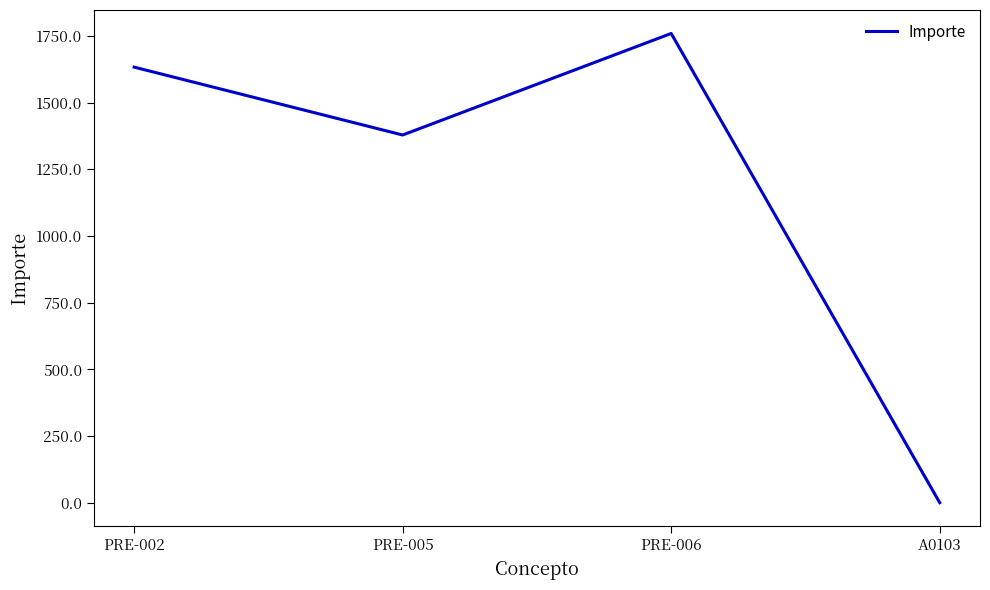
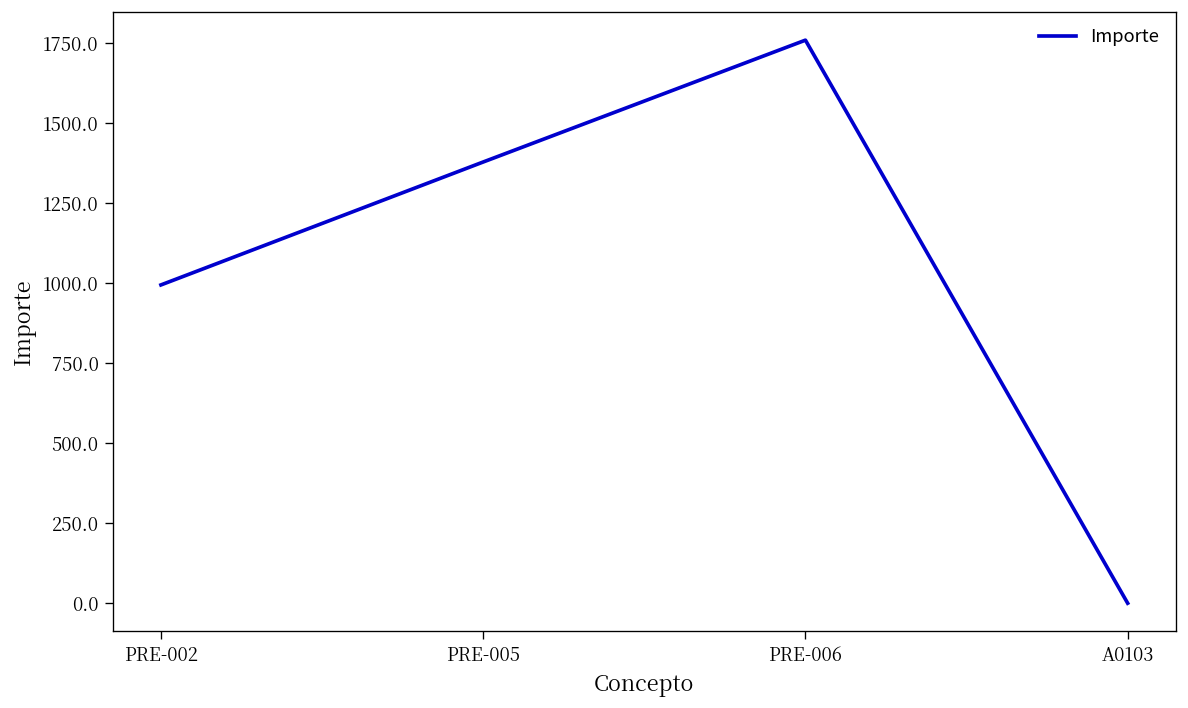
  {
-   "PRE-002": 1630,
+   "PRE-002": 990,
    "PRE-005": 1380,
    "PRE-006": 1760,
    "A0103": 0
  }
